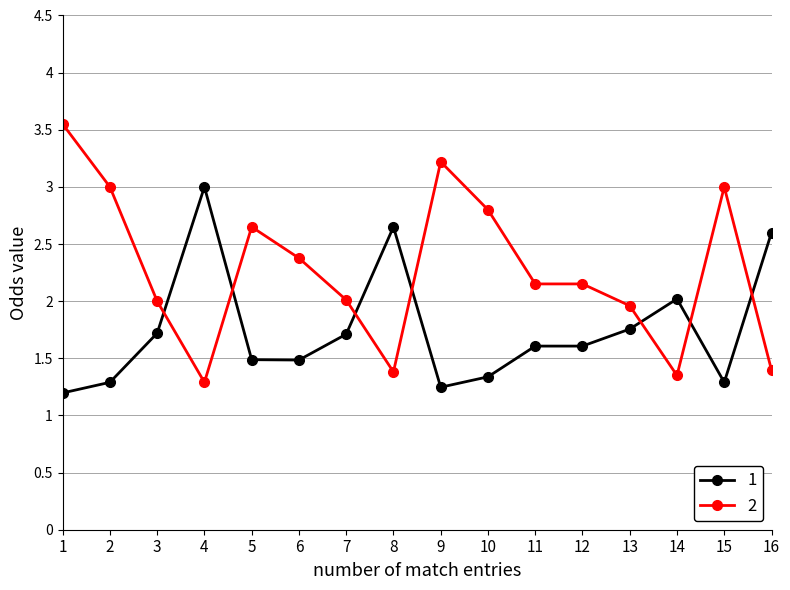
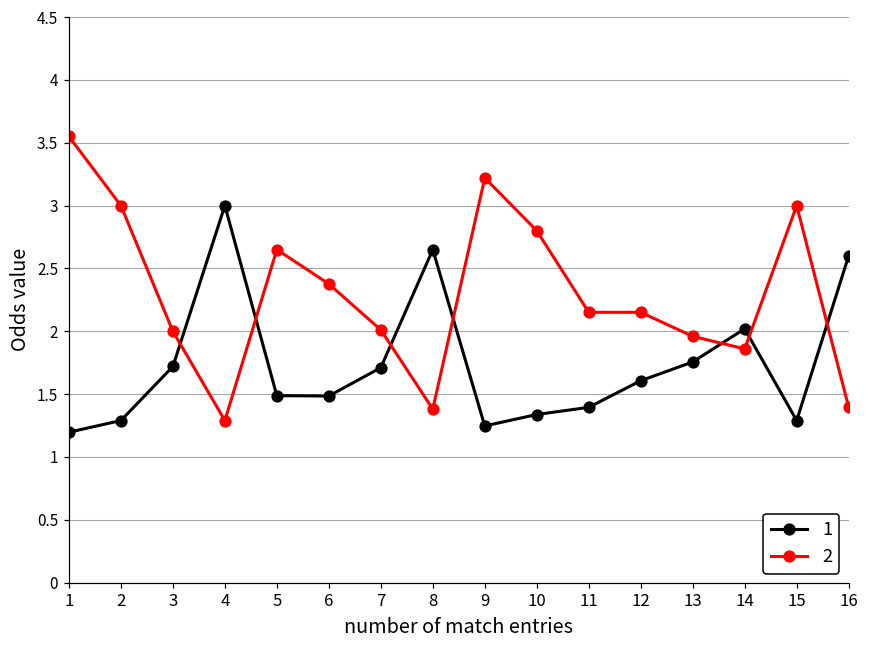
  {
    "1": {
      "1": 1.20,
      "2": 1.29,
      "3": 1.72,
      "4": 3.00,
      "5": 1.49,
      "6": 1.49,
      "7": 1.71,
      "8": 2.65,
      "9": 1.25,
      "10": 1.34,
-     "11": 1.61,
+     "11": 1.40,
      "12": 1.61,
      "13": 1.76,
      "14": 2.02,
      "15": 1.29,
      "16": 2.60
    },
    "2": {
      "1": 3.55,
      "2": 3.00,
      "3": 2.00,
      "4": 1.29,
      "5": 2.65,
      "6": 2.38,
      "7": 2.01,
      "8": 1.38,
      "9": 3.22,
      "10": 2.80,
      "11": 2.15,
      "12": 2.15,
      "13": 1.96,
-     "14": 1.35,
+     "14": 1.86,
      "15": 3.00,
      "16": 1.40
    }
  }
